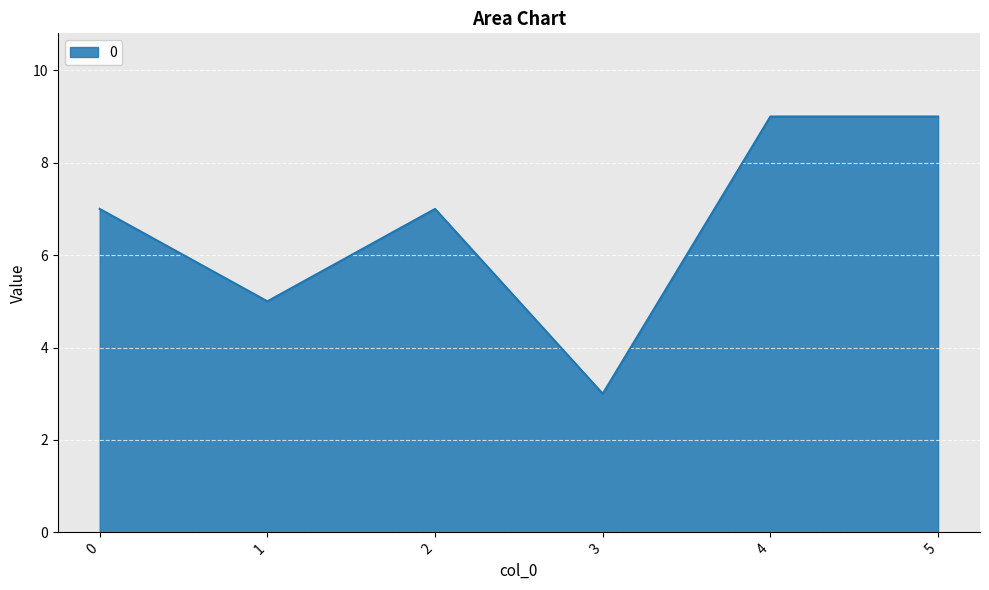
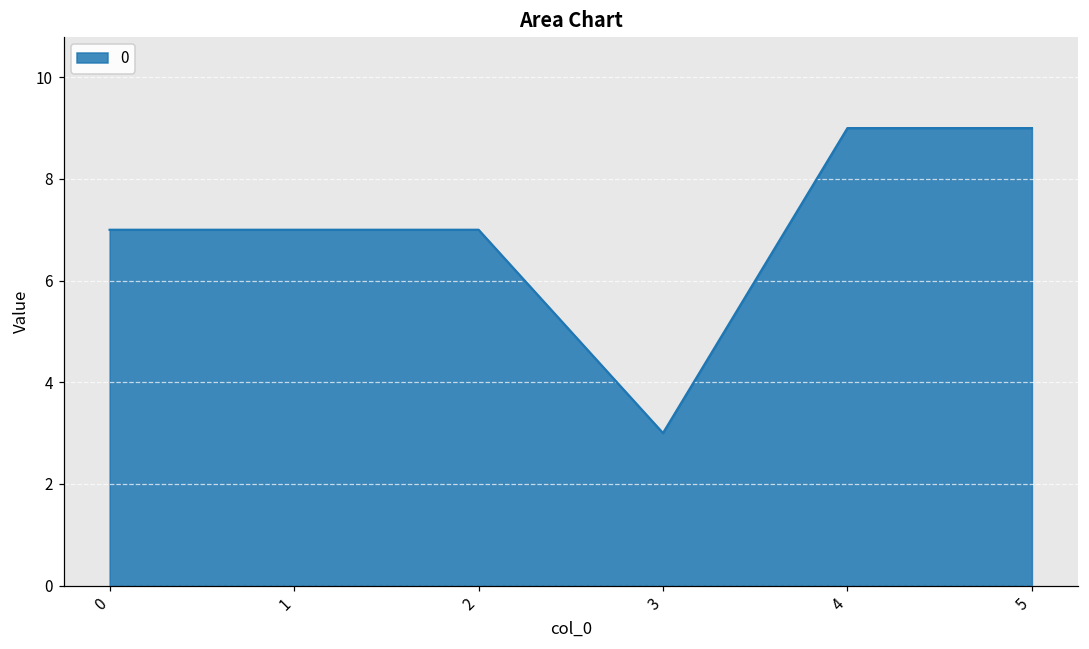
  {
    "0": 7,
-   "1": 5,
+   "1": 7,
    "2": 7,
    "3": 3,
    "4": 9,
    "5": 9
  }
